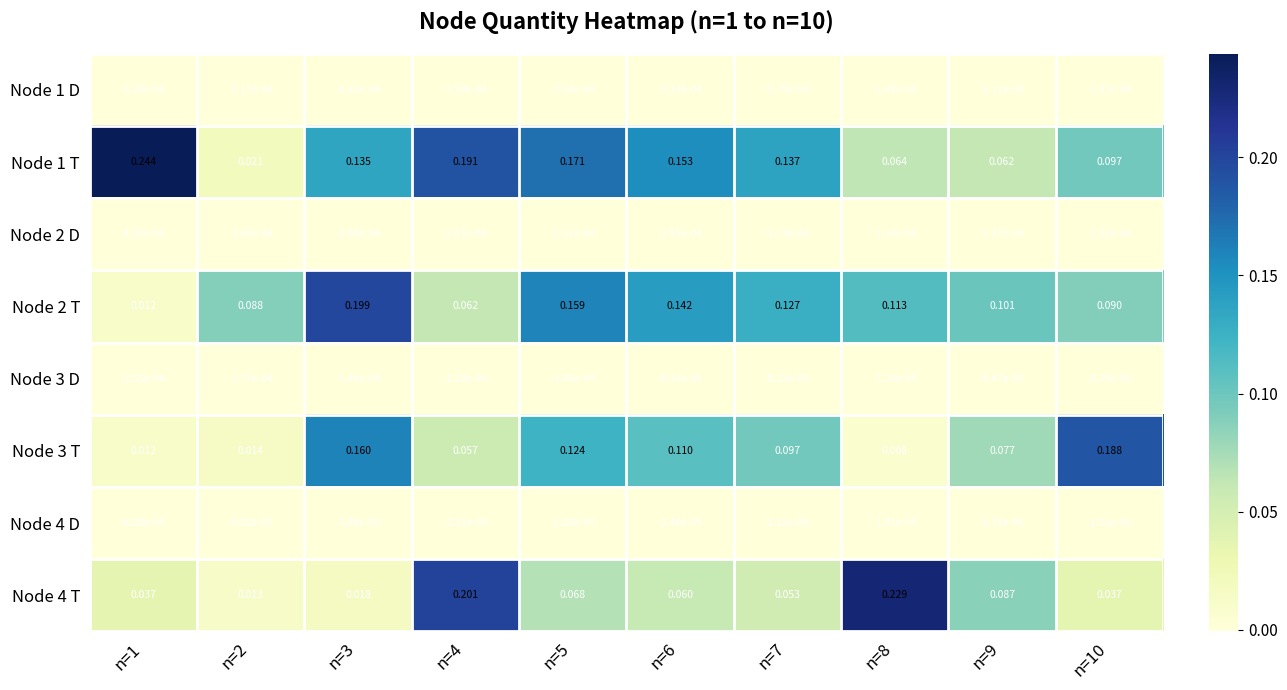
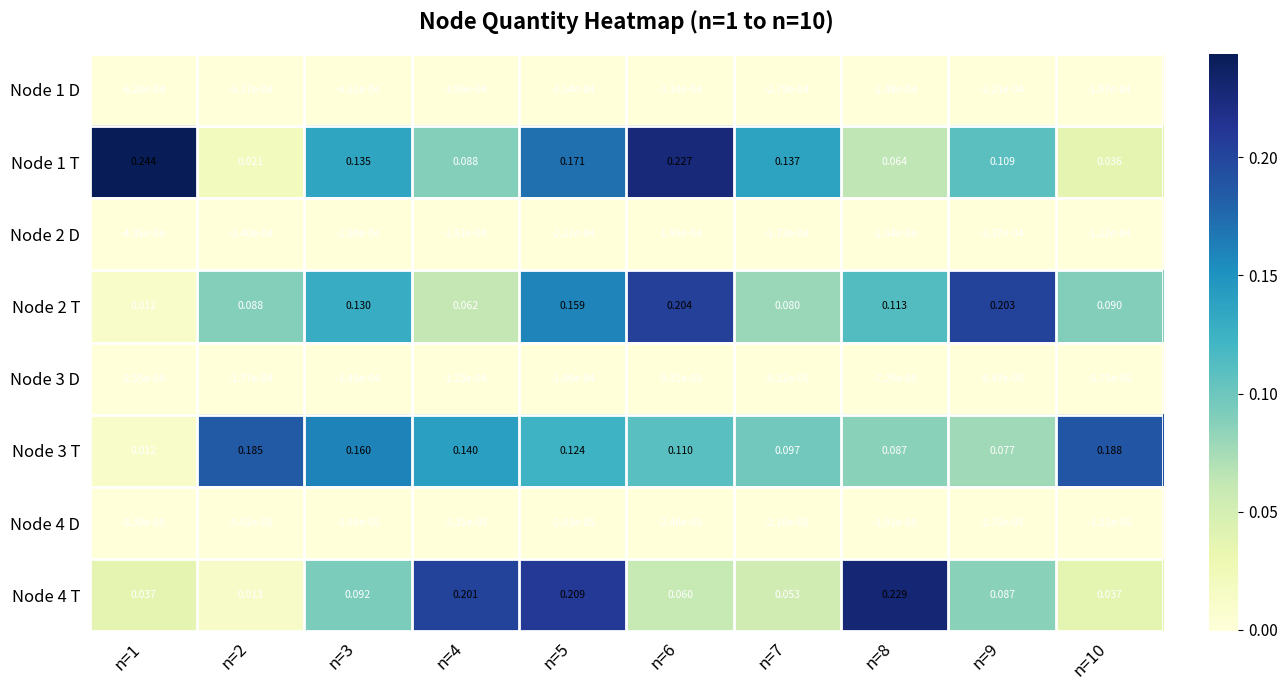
  {
    "Node 1 T": {
      "n=1": 0.244,
      "n=2": 0.021,
      "n=3": 0.135,
-     "n=4": 0.191,
+     "n=4": 0.088,
      "n=5": 0.171,
-     "n=6": 0.153,
+     "n=6": 0.227,
      "n=7": 0.137,
      "n=8": 0.064,
-     "n=9": 0.062,
-     "n=10": 0.097
+     "n=9": 0.109,
+     "n=10": 0.036
    },
    "Node 2 T": {
      "n=1": 0.012,
      "n=2": 0.088,
-     "n=3": 0.199,
+     "n=3": 0.130,
      "n=4": 0.062,
      "n=5": 0.159,
-     "n=6": 0.142,
-     "n=7": 0.127,
+     "n=6": 0.204,
+     "n=7": 0.080,
      "n=8": 0.113,
-     "n=9": 0.101,
+     "n=9": 0.203,
      "n=10": 0.090
    },
    "Node 3 T": {
      "n=1": 0.012,
-     "n=2": 0.014,
+     "n=2": 0.185,
      "n=3": 0.160,
-     "n=4": 0.057,
+     "n=4": 0.140,
      "n=5": 0.124,
      "n=6": 0.110,
      "n=7": 0.097,
-     "n=8": 0.008,
+     "n=8": 0.087,
      "n=9": 0.077,
      "n=10": 0.188
    },
    "Node 4 T": {
      "n=1": 0.037,
      "n=2": 0.013,
-     "n=3": 0.018,
+     "n=3": 0.092,
      "n=4": 0.201,
-     "n=5": 0.068,
+     "n=5": 0.209,
      "n=6": 0.060,
      "n=7": 0.053,
      "n=8": 0.229,
      "n=9": 0.087,
      "n=10": 0.037
    }
  }
